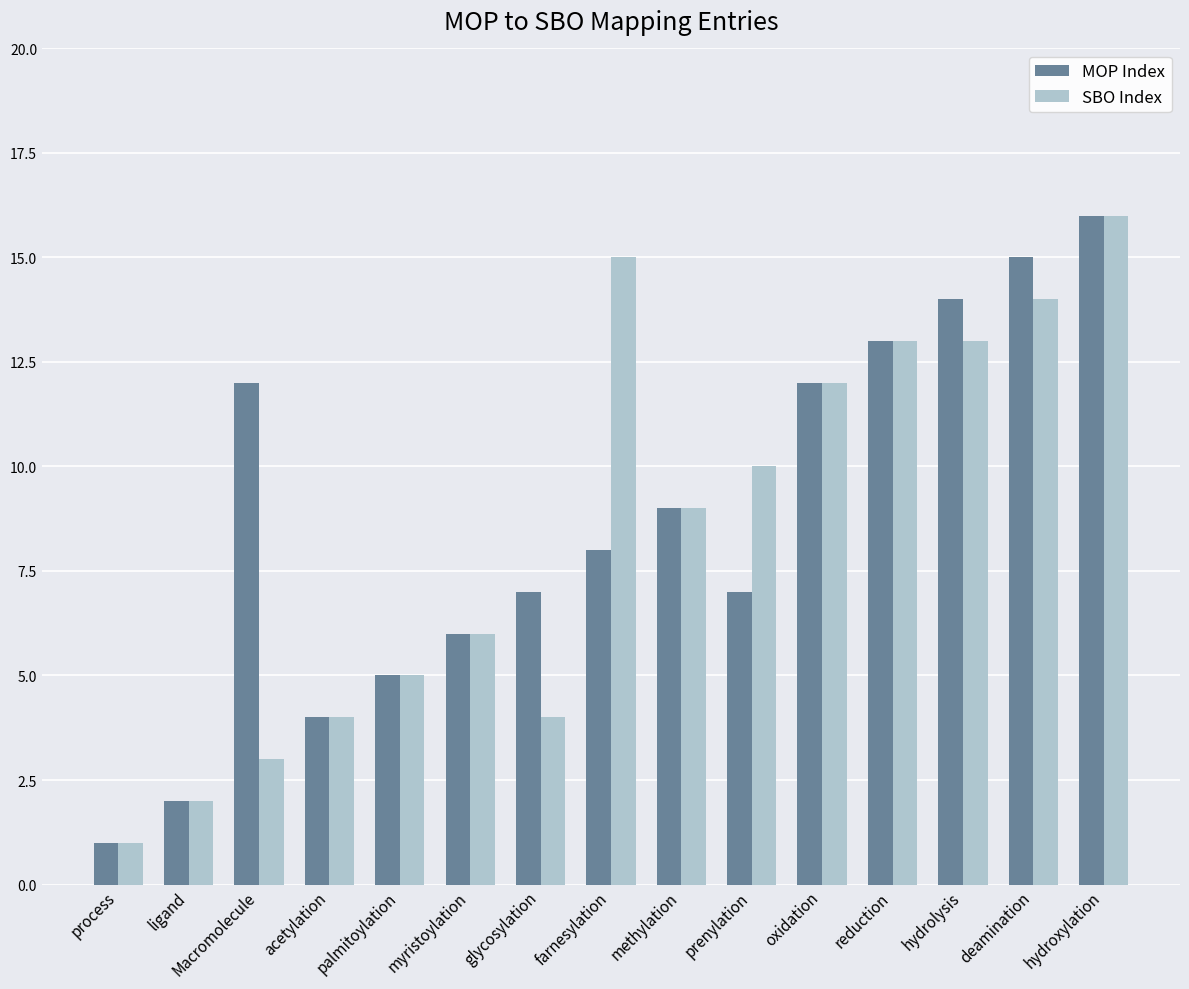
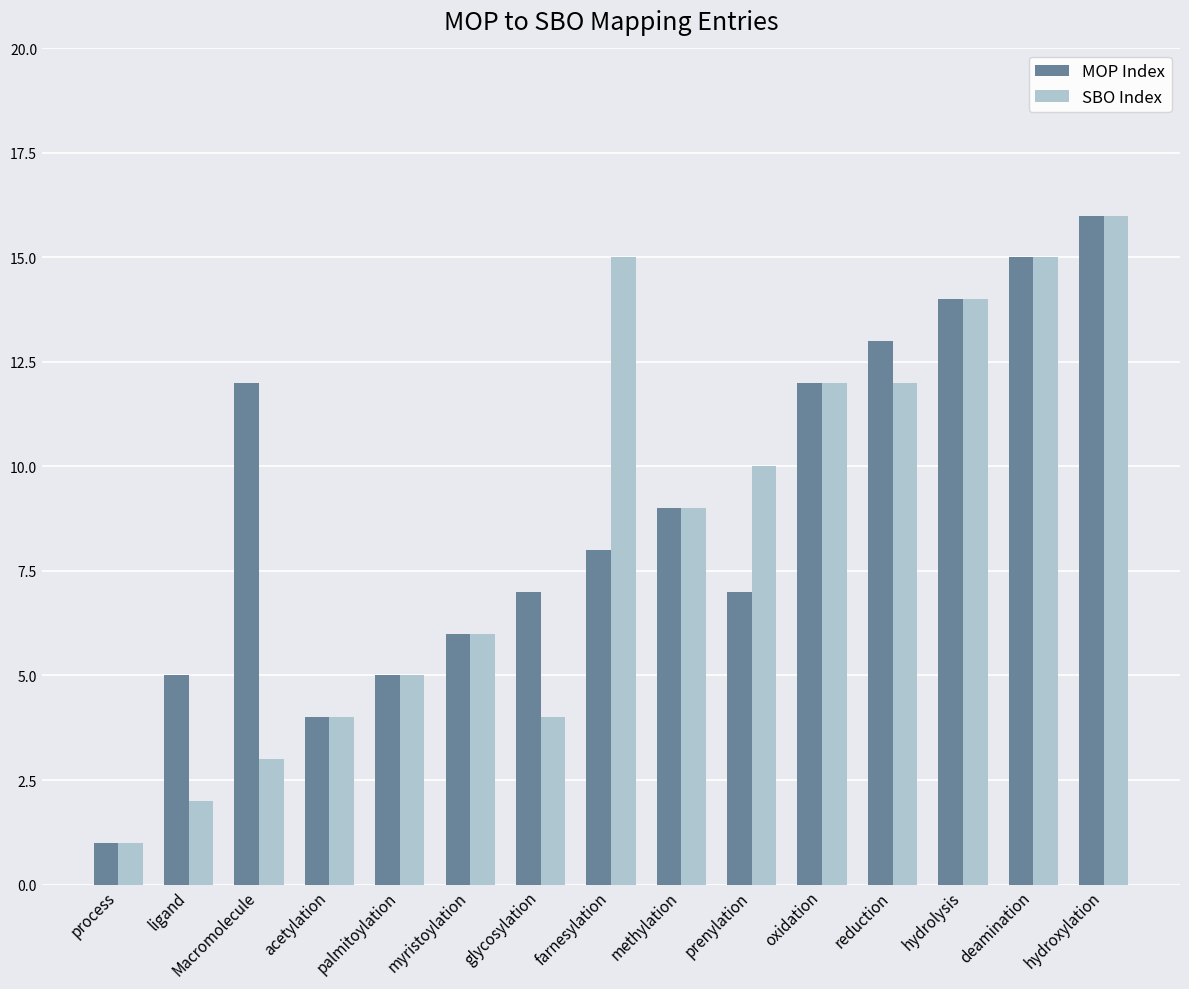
  {
    "MOP Index": {
      "process": 1.0,
-     "ligand": 2.0,
+     "ligand": 5.0,
      "Macromolecule": 12.0,
      "acetylation": 4.0,
      "palmitoylation": 5.0,
      "myristoylation": 6.0,
      "glycosylation": 7.0,
      "farnesylation": 8.0,
      "methylation": 9.0,
      "prenylation": 7.0,
      "oxidation": 12.0,
      "reduction": 13.0,
      "hydrolysis": 14.0,
      "deamination": 15.0,
      "hydroxylation": 16.0
    },
    "SBO Index": {
      "process": 1.0,
      "ligand": 2.0,
      "Macromolecule": 3.0,
      "acetylation": 4.0,
      "palmitoylation": 5.0,
      "myristoylation": 6.0,
      "glycosylation": 4.0,
      "farnesylation": 15.0,
      "methylation": 9.0,
      "prenylation": 10.0,
      "oxidation": 12.0,
-     "reduction": 13.0,
-     "hydrolysis": 13.0,
-     "deamination": 14.0,
+     "reduction": 12.0,
+     "hydrolysis": 14.0,
+     "deamination": 15.0,
      "hydroxylation": 16.0
    }
  }
